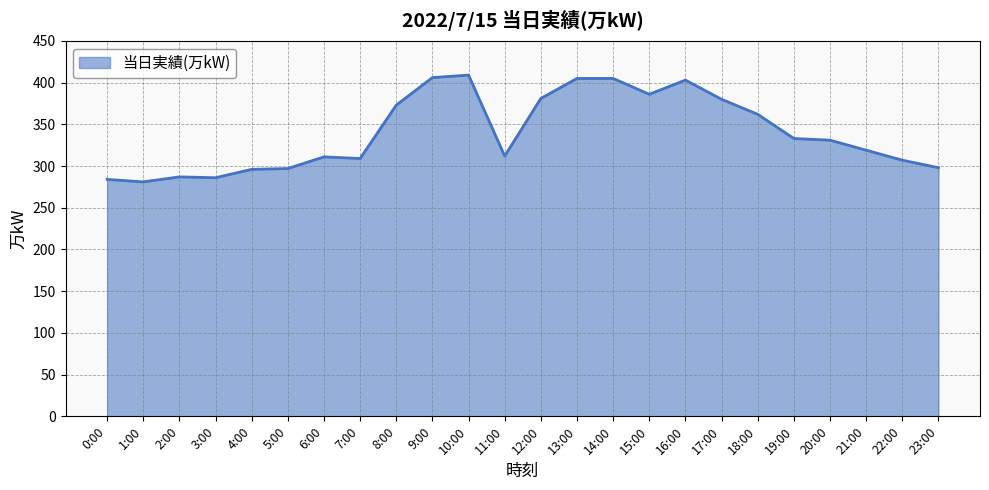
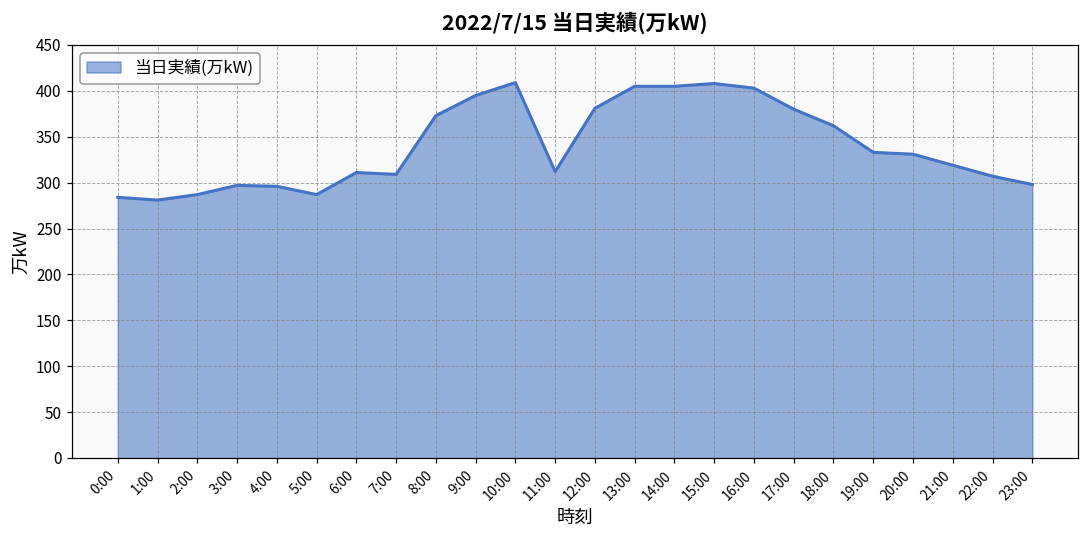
  {
    "0:00": 280,
    "1:00": 280,
    "2:00": 290,
-   "3:00": 290,
+   "3:00": 300,
    "4:00": 300,
-   "5:00": 300,
+   "5:00": 290,
    "6:00": 310,
    "7:00": 310,
    "8:00": 370,
-   "9:00": 410,
+   "9:00": 400,
    "10:00": 410,
    "11:00": 310,
    "12:00": 380,
    "13:00": 410,
    "14:00": 410,
-   "15:00": 390,
+   "15:00": 410,
    "16:00": 400,
    "17:00": 380,
    "18:00": 360,
    "19:00": 330,
    "20:00": 330,
    "21:00": 320,
    "22:00": 310,
    "23:00": 300
  }
